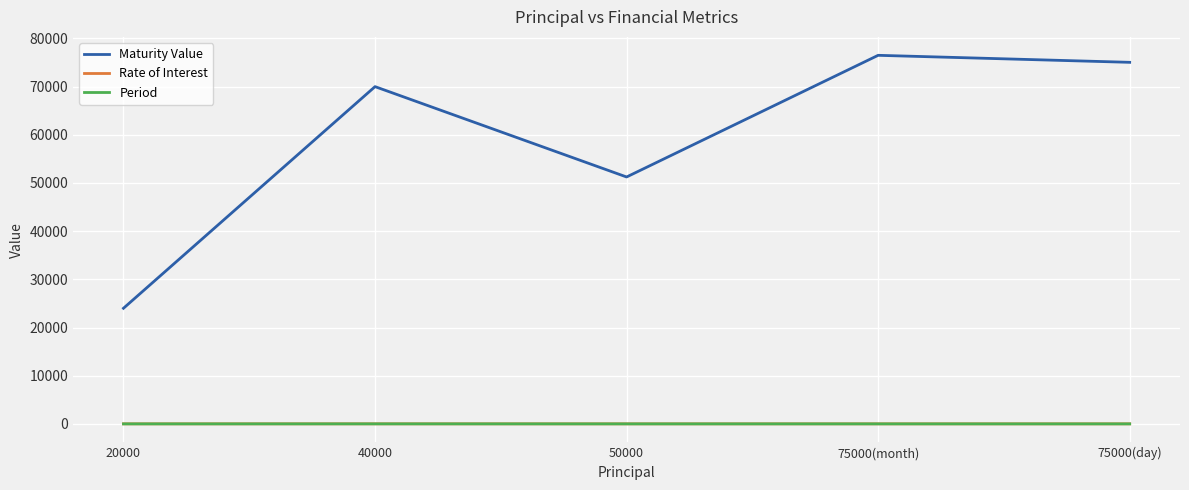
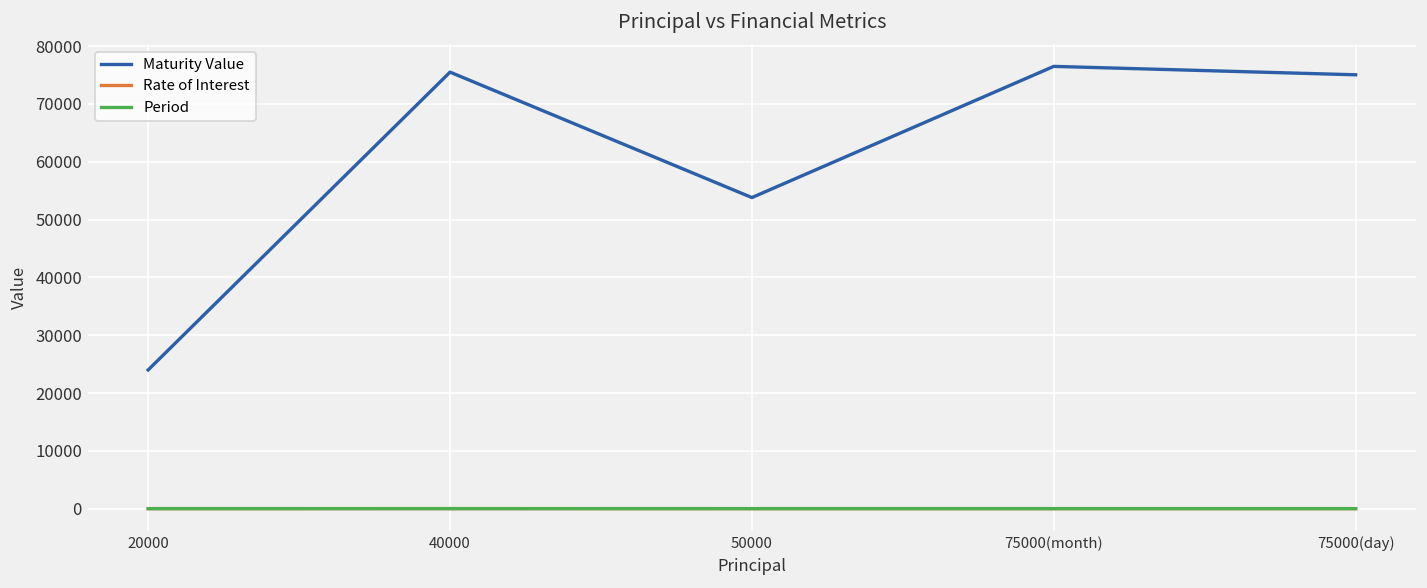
  {
    "Maturity Value": {
      "20000": 24000,
-     "40000": 70000,
-     "50000": 51000,
+     "40000": 76000,
+     "50000": 54000,
      "75000(month)": 77000,
      "75000(day)": 75000
    },
    "Period": {
      "20000": 0,
      "40000": 0,
      "50000": 0,
      "75000(month)": 0,
      "75000(day)": 0
    }
  }
